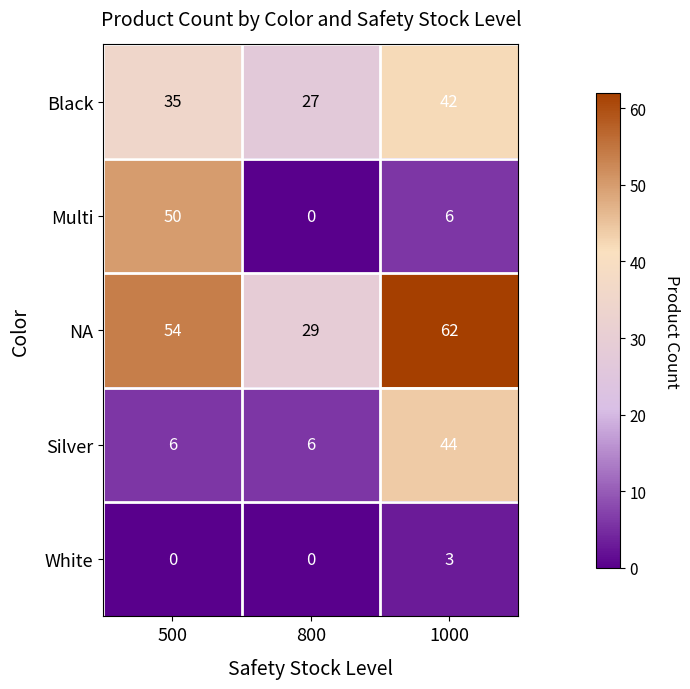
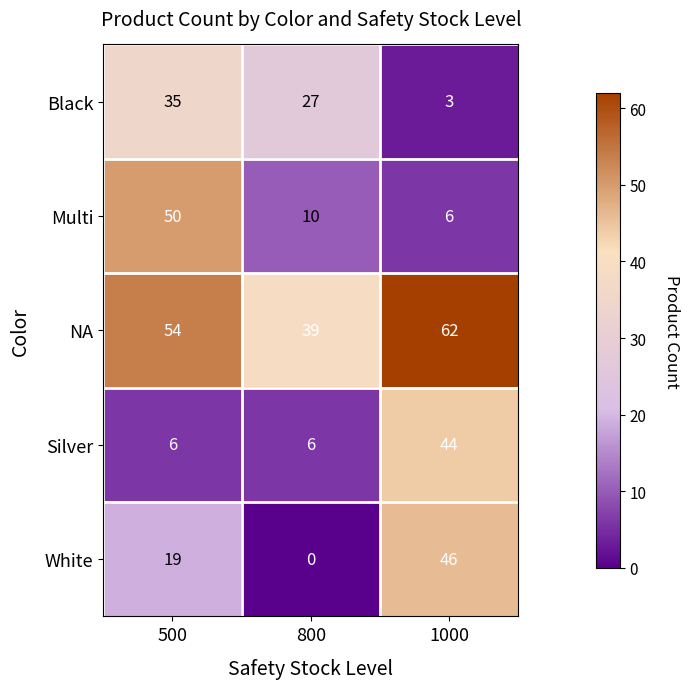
  {
    "Black": {
      "500": 35,
      "800": 27,
-     "1000": 42
+     "1000": 3
    },
    "Multi": {
      "500": 50,
-     "800": 0,
+     "800": 10,
      "1000": 6
    },
    "NA": {
      "500": 54,
-     "800": 29,
+     "800": 39,
      "1000": 62
    },
    "Silver": {
      "500": 6,
      "800": 6,
      "1000": 44
    },
    "White": {
-     "500": 0,
+     "500": 19,
      "800": 0,
-     "1000": 3
+     "1000": 46
    }
  }
